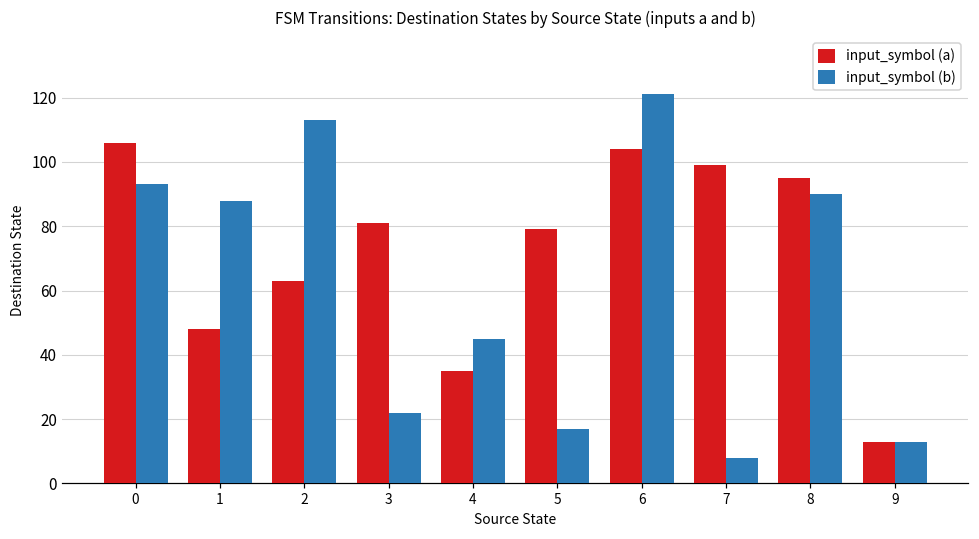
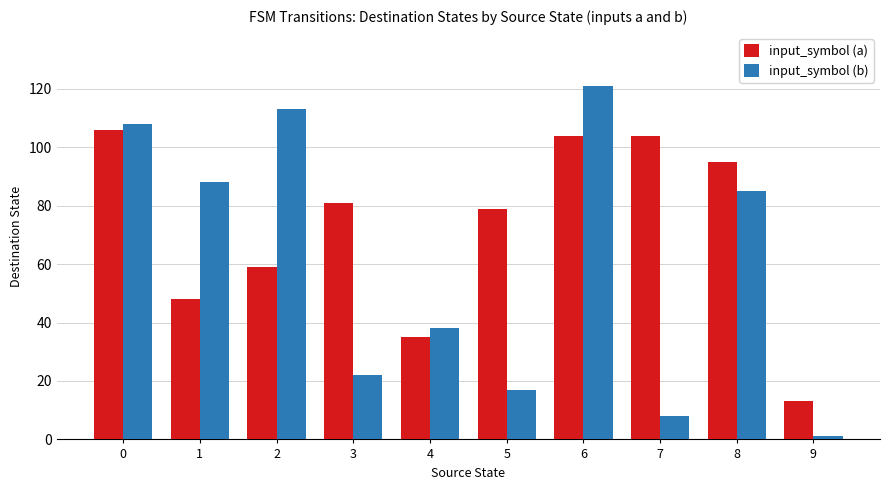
  {
    "input_symbol (a)": {
      "0": 106,
      "1": 48,
-     "2": 63,
+     "2": 59,
      "3": 81,
      "4": 35,
      "5": 79,
      "6": 104,
-     "7": 99,
+     "7": 104,
      "8": 95,
      "9": 13
    },
    "input_symbol (b)": {
-     "0": 93,
+     "0": 108,
      "1": 88,
      "2": 113,
      "3": 22,
-     "4": 45,
+     "4": 38,
      "5": 17,
      "6": 121,
      "7": 8,
-     "8": 90,
-     "9": 13
+     "8": 85,
+     "9": 1
    }
  }
